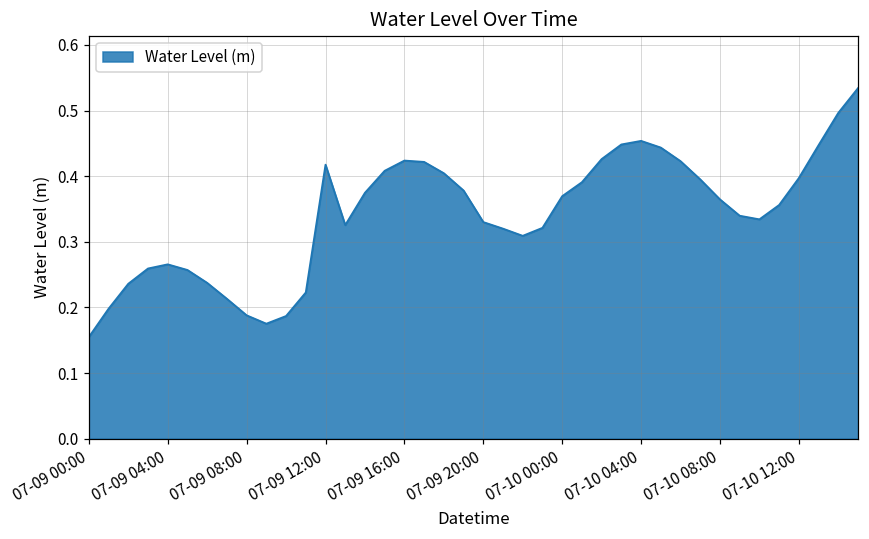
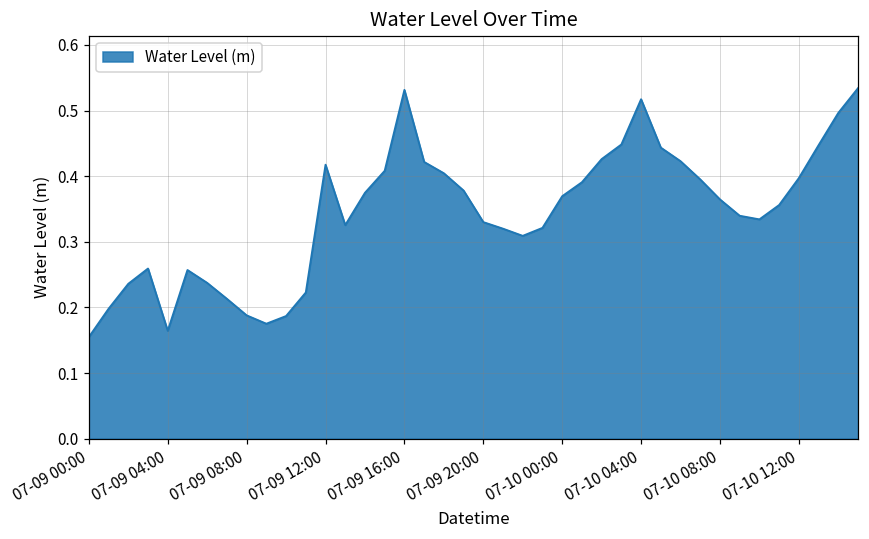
  {
    "07-09 00:00": 0.15,
-   "07-09 04:00": 0.27,
+   "07-09 04:00": 0.16,
    "07-09 08:00": 0.19,
    "07-09 12:00": 0.42,
-   "07-09 16:00": 0.42,
+   "07-09 16:00": 0.53,
    "07-09 20:00": 0.33,
    "07-10 00:00": 0.37,
-   "07-10 04:00": 0.45,
+   "07-10 04:00": 0.52,
    "07-10 08:00": 0.36,
    "07-10 12:00": 0.40
  }
